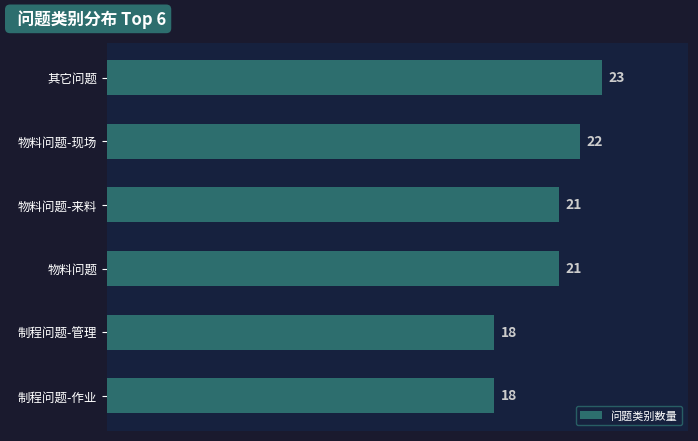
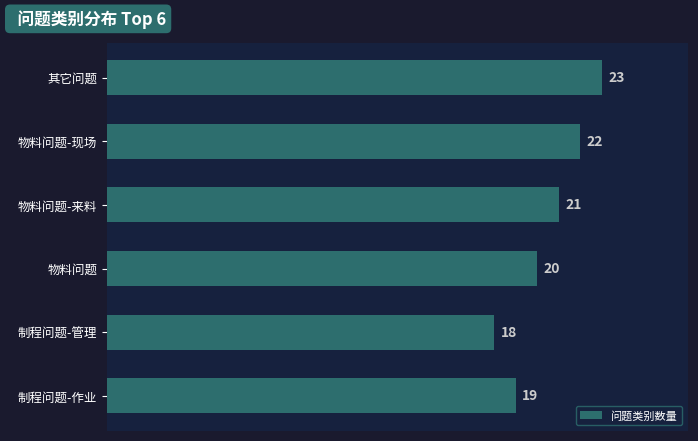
  {
    "其它问题": 23,
    "物料问题-现场": 22,
    "物料问题-来料": 21,
-   "物料问题": 21,
+   "物料问题": 20,
    "制程问题-管理": 18,
-   "制程问题-作业": 18
+   "制程问题-作业": 19
  }
